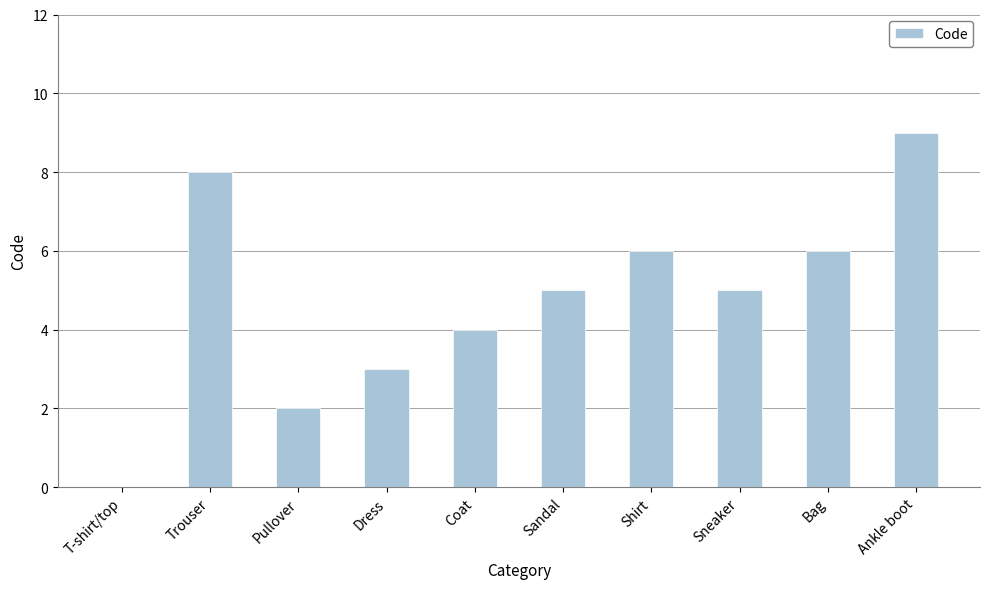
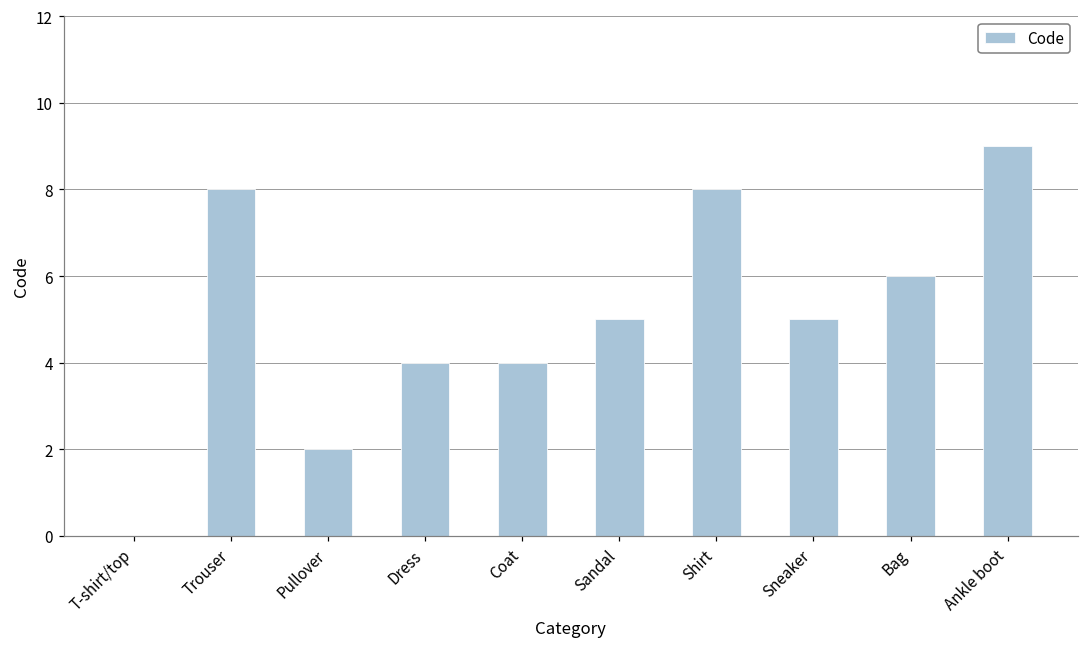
  {
    "T-shirt/top": 0,
    "Trouser": 8,
    "Pullover": 2,
-   "Dress": 3,
+   "Dress": 4,
    "Coat": 4,
    "Sandal": 5,
-   "Shirt": 6,
+   "Shirt": 8,
    "Sneaker": 5,
    "Bag": 6,
    "Ankle boot": 9
  }
